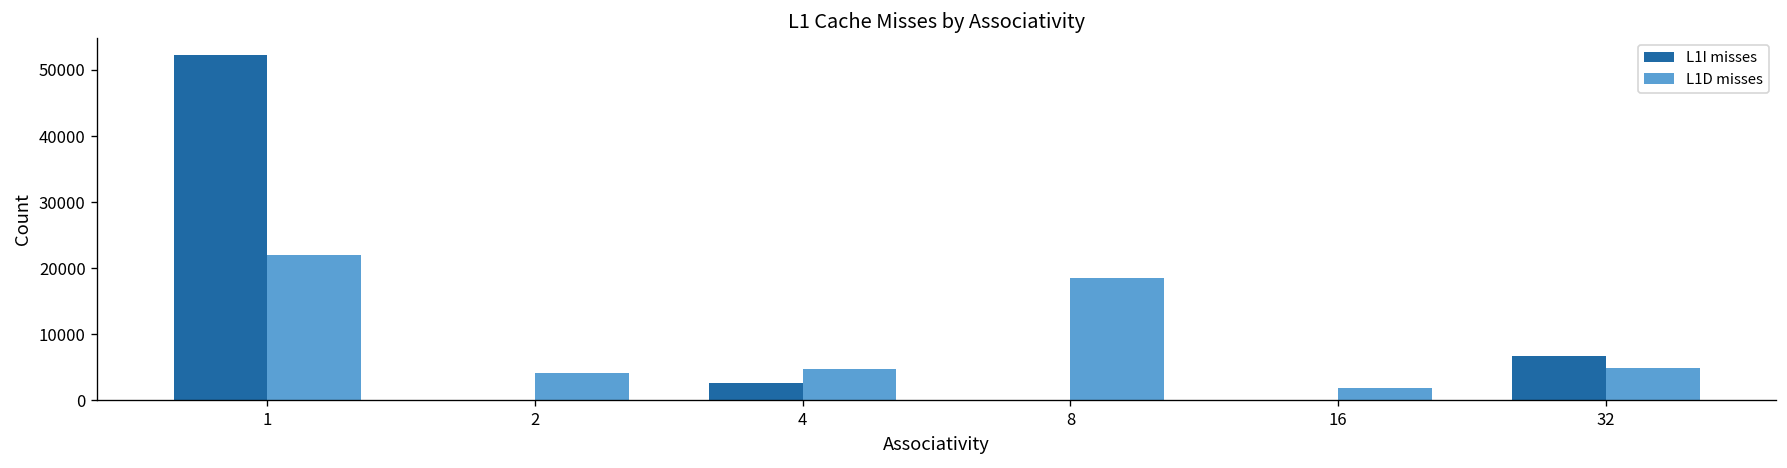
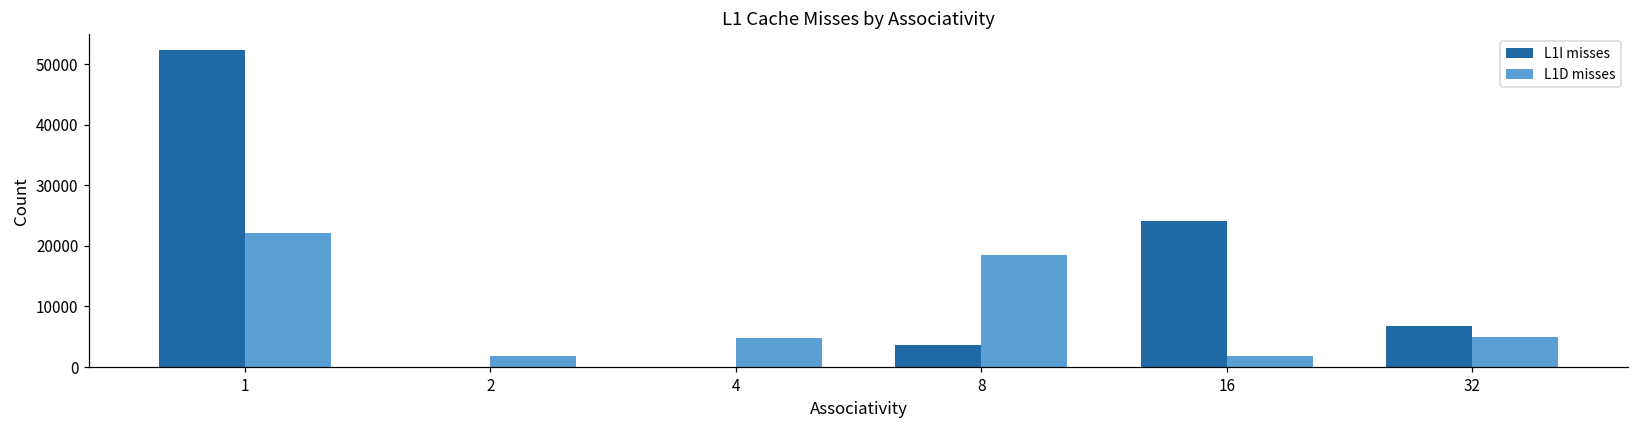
  {
    "L1I misses": {
      "1": 52000,
-     "4": 3000,
-     "8": 0,
-     "16": 0,
+     "4": 0,
+     "8": 4000,
+     "16": 24000,
      "32": 7000
    },
    "L1D misses": {
      "1": 22000,
-     "2": 4000,
+     "2": 2000,
      "4": 5000,
      "8": 18000,
      "16": 2000,
      "32": 5000
    }
  }
